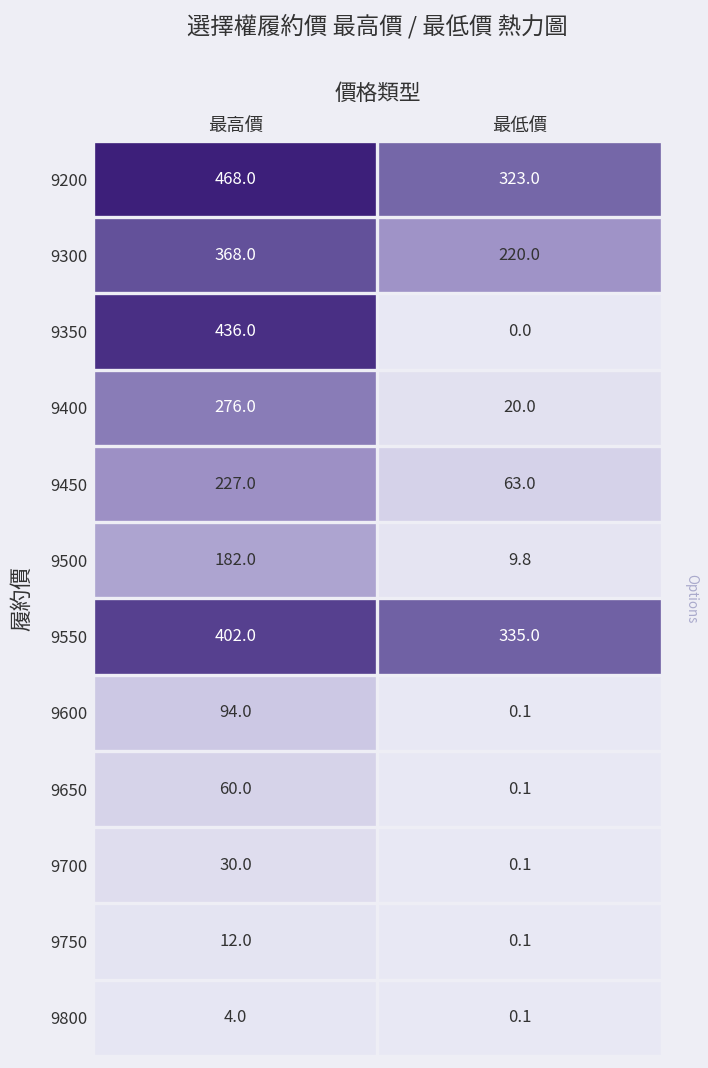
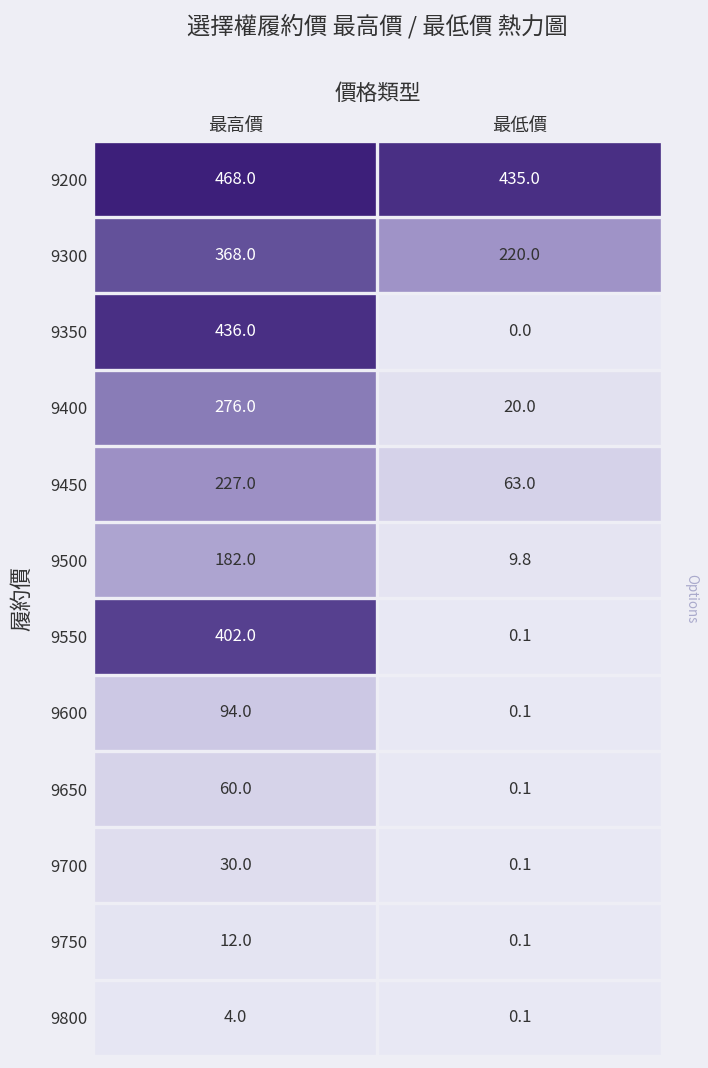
  {
    "9200": {
      "最高價": 468.0,
-     "最低價": 323.0
+     "最低價": 435.0
    },
    "9300": {
      "最高價": 368.0,
      "最低價": 220.0
    },
    "9350": {
      "最高價": 436.0,
      "最低價": 0.0
    },
    "9400": {
      "最高價": 276.0,
      "最低價": 20.0
    },
    "9450": {
      "最高價": 227.0,
      "最低價": 63.0
    },
    "9500": {
      "最高價": 182.0,
      "最低價": 9.8
    },
    "9550": {
      "最高價": 402.0,
-     "最低價": 335.0
+     "最低價": 0.1
    },
    "9600": {
      "最高價": 94.0,
      "最低價": 0.1
    },
    "9650": {
      "最高價": 60.0,
      "最低價": 0.1
    },
    "9700": {
      "最高價": 30.0,
      "最低價": 0.1
    },
    "9750": {
      "最高價": 12.0,
      "最低價": 0.1
    },
    "9800": {
      "最高價": 4.0,
      "最低價": 0.1
    }
  }
